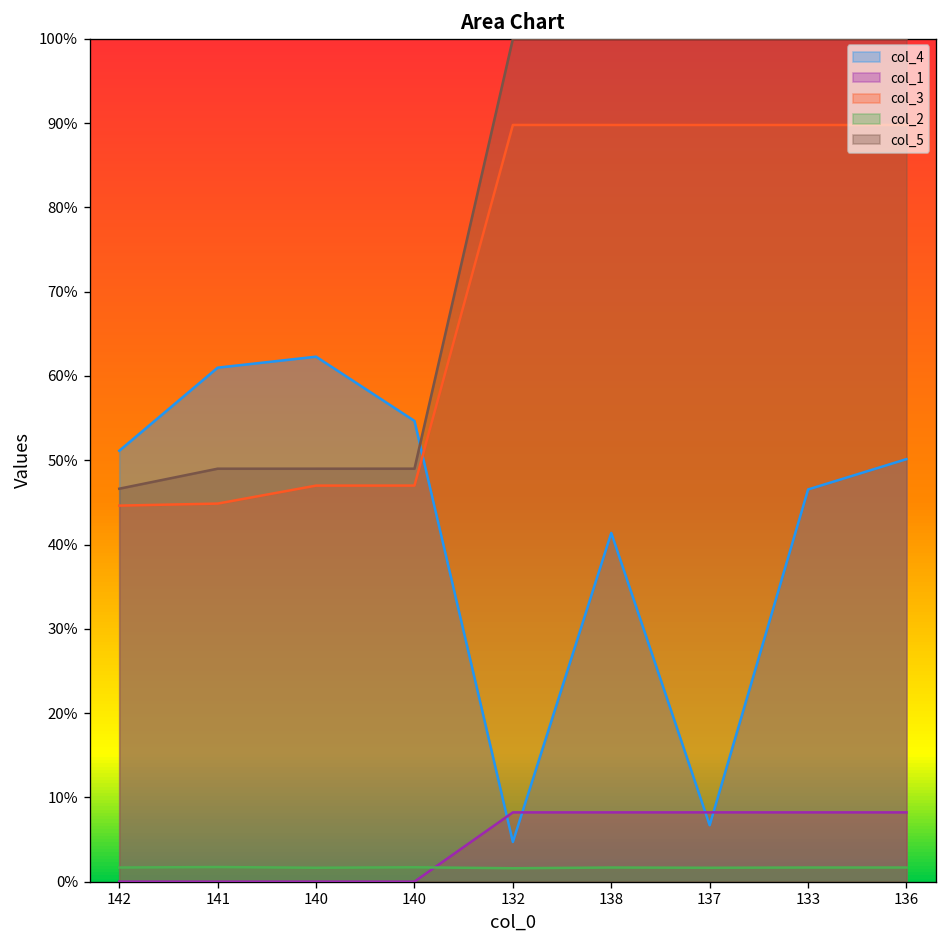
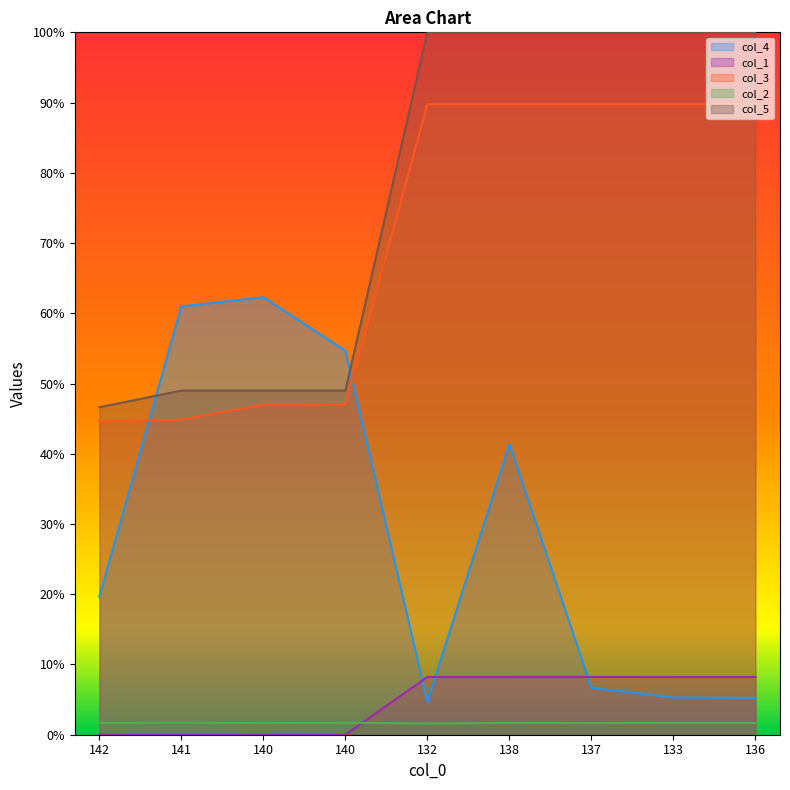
  {
    "col_4": {
-     "142": "51%",
+     "142": "20%",
      "141": "61%",
      "132": "5%",
      "138": "41%",
      "137": "7%",
-     "133": "47%",
-     "136": "50%"
+     "133": "5%",
+     "136": "5%"
    },
    "col_1": {
      "142": "0%",
      "141": "0%",
      "132": "8%",
      "138": "8%",
      "137": "8%",
      "133": "8%",
      "136": "8%"
    },
    "col_3": {
      "142": "45%",
      "141": "45%",
      "132": "90%",
      "138": "90%",
      "137": "90%",
      "133": "90%"
    }
  }
